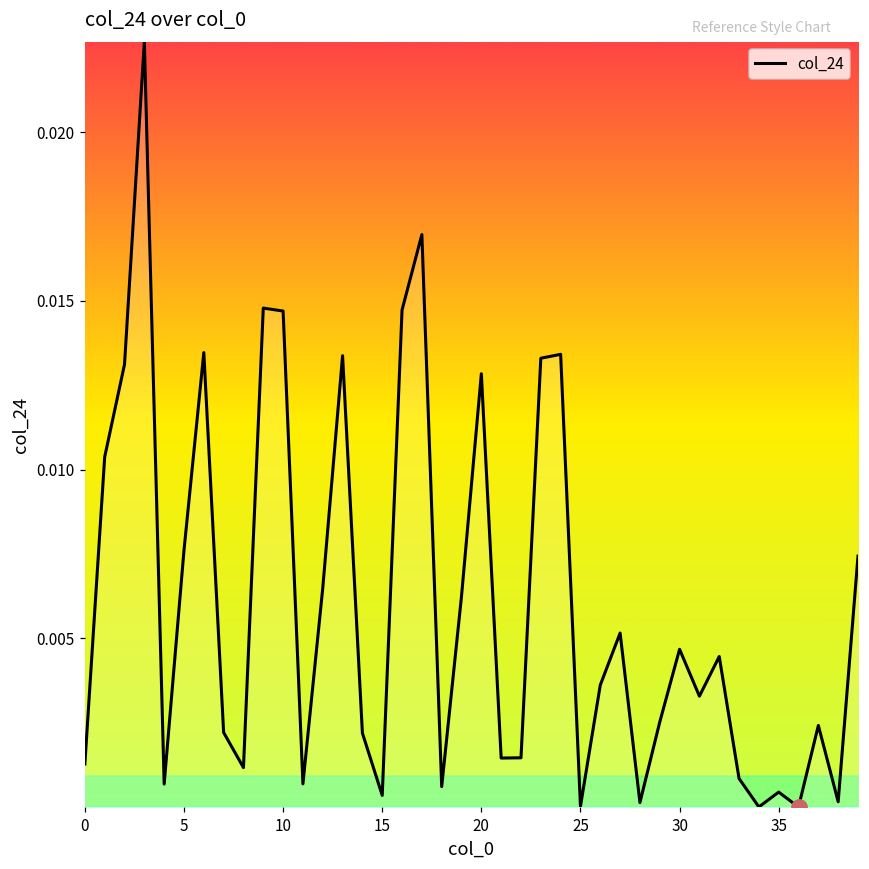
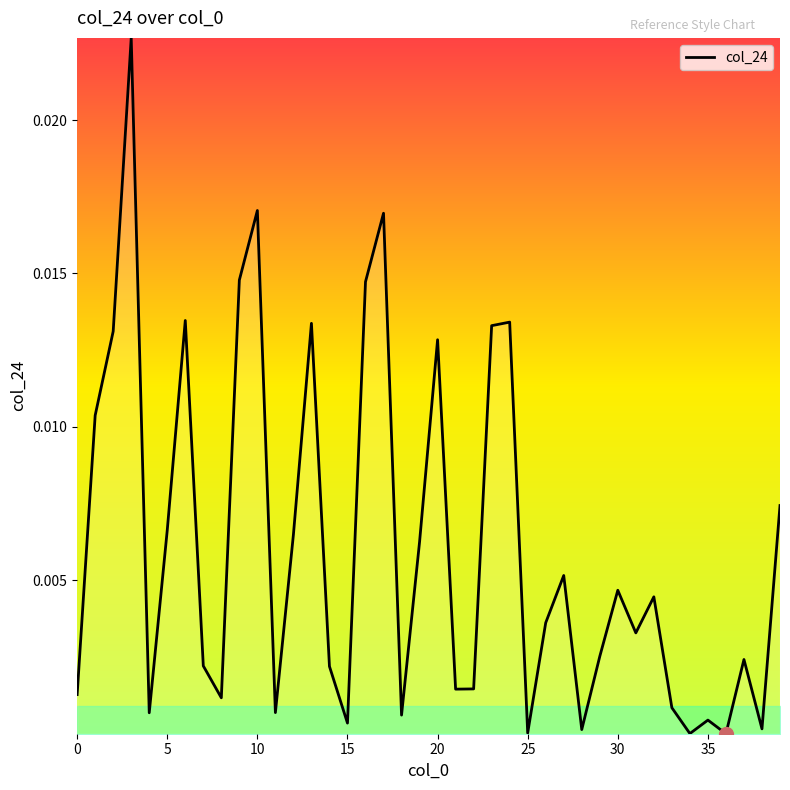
  {
    "col_24": {
      "0": 0.0013,
-     "5": 0.0076,
-     "10": 0.0147,
+     "5": 0.0066,
+     "10": 0.0171,
      "15": 0.0004,
      "20": 0.0128,
      "25": 0.0000,
      "30": 0.0047,
      "35": 0.0004
    }
  }
